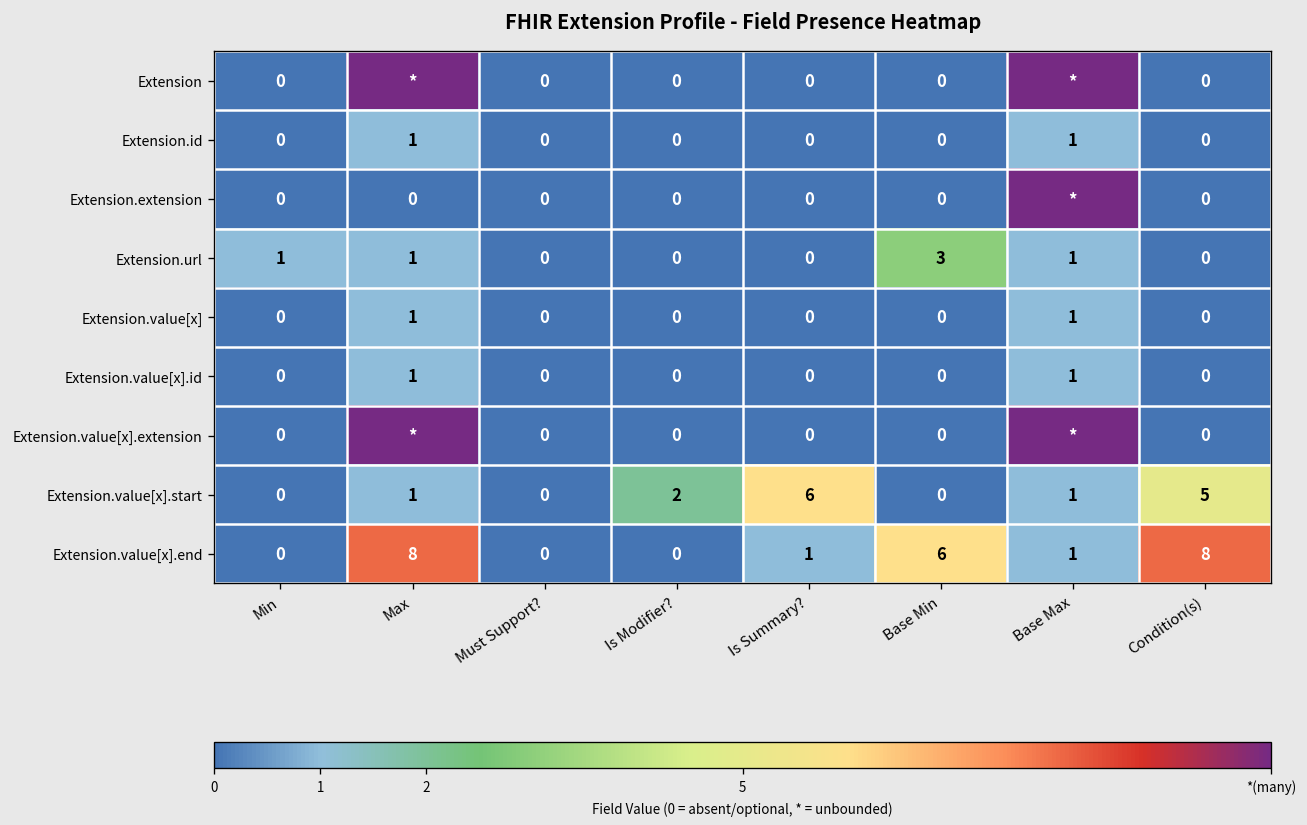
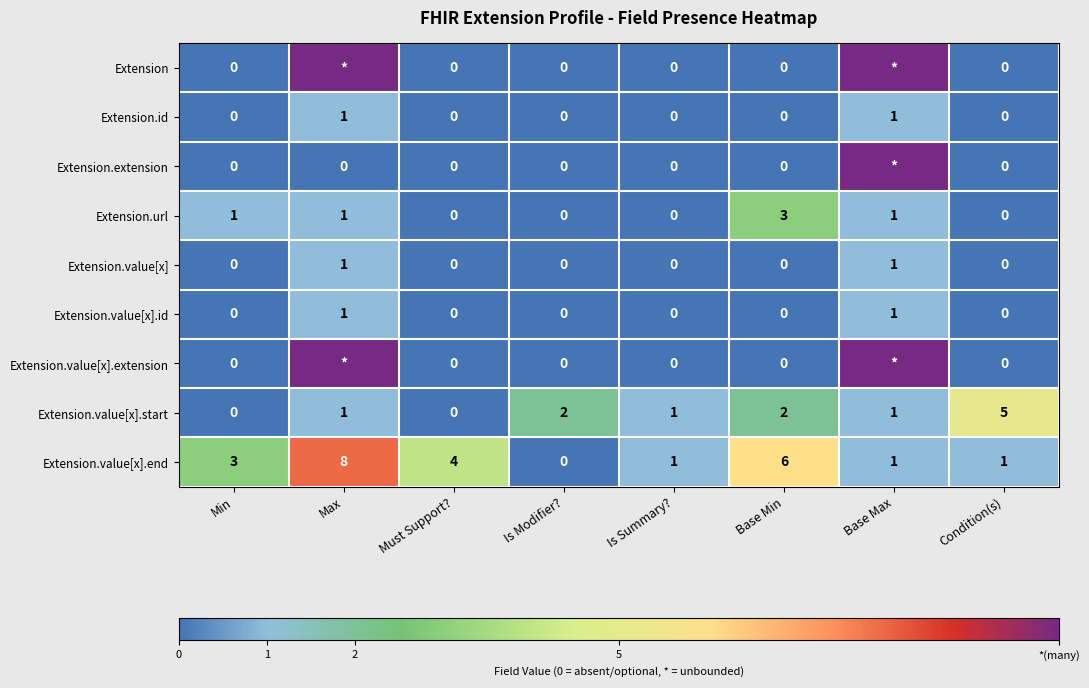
  {
    "Extension": {
      "Min": 0,
      "Must Support?": 0,
      "Is Modifier?": 0,
      "Is Summary?": 0,
      "Base Min": 0,
      "Condition(s)": 0
    },
    "Extension.id": {
      "Min": 0,
      "Max": 1,
      "Must Support?": 0,
      "Is Modifier?": 0,
      "Is Summary?": 0,
      "Base Min": 0,
      "Base Max": 1,
      "Condition(s)": 0
    },
    "Extension.extension": {
      "Min": 0,
      "Max": 0,
      "Must Support?": 0,
      "Is Modifier?": 0,
      "Is Summary?": 0,
      "Base Min": 0,
      "Condition(s)": 0
    },
    "Extension.url": {
      "Min": 1,
      "Max": 1,
      "Must Support?": 0,
      "Is Modifier?": 0,
      "Is Summary?": 0,
      "Base Min": 3,
      "Base Max": 1,
      "Condition(s)": 0
    },
    "Extension.value[x]": {
      "Min": 0,
      "Max": 1,
      "Must Support?": 0,
      "Is Modifier?": 0,
      "Is Summary?": 0,
      "Base Min": 0,
      "Base Max": 1,
      "Condition(s)": 0
    },
    "Extension.value[x].id": {
      "Min": 0,
      "Max": 1,
      "Must Support?": 0,
      "Is Modifier?": 0,
      "Is Summary?": 0,
      "Base Min": 0,
      "Base Max": 1,
      "Condition(s)": 0
    },
    "Extension.value[x].extension": {
      "Min": 0,
      "Must Support?": 0,
      "Is Modifier?": 0,
      "Is Summary?": 0,
      "Base Min": 0,
      "Condition(s)": 0
    },
    "Extension.value[x].start": {
      "Min": 0,
      "Max": 1,
      "Must Support?": 0,
      "Is Modifier?": 2,
-     "Is Summary?": 6,
-     "Base Min": 0,
+     "Is Summary?": 1,
+     "Base Min": 2,
      "Base Max": 1,
      "Condition(s)": 5
    },
    "Extension.value[x].end": {
-     "Min": 0,
+     "Min": 3,
      "Max": 8,
-     "Must Support?": 0,
+     "Must Support?": 4,
      "Is Modifier?": 0,
      "Is Summary?": 1,
      "Base Min": 6,
      "Base Max": 1,
-     "Condition(s)": 8
+     "Condition(s)": 1
    }
  }
